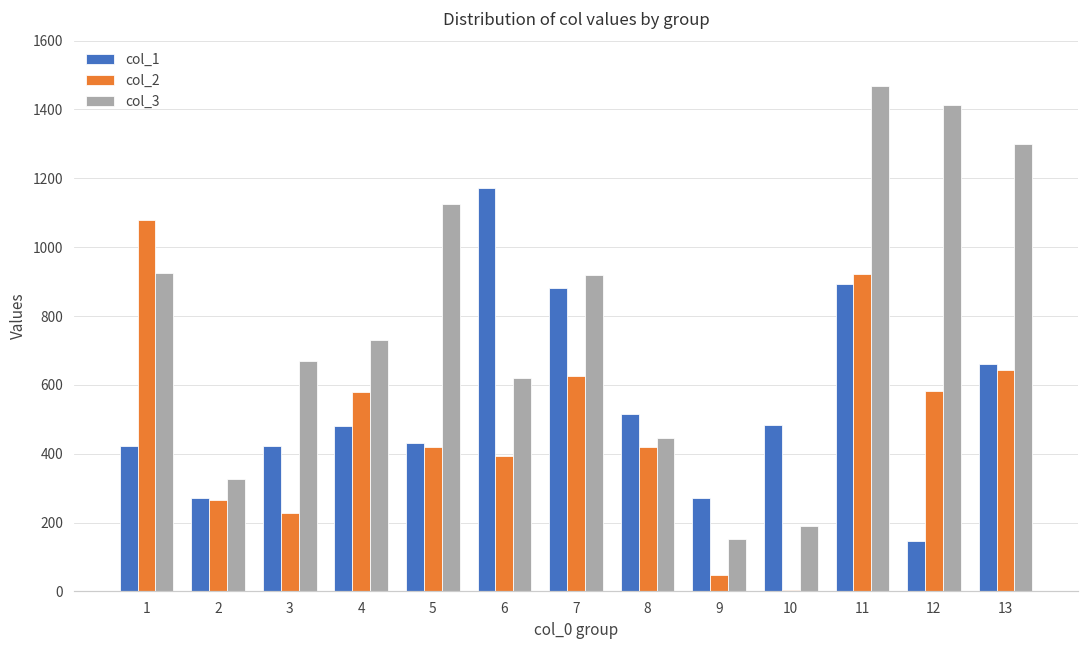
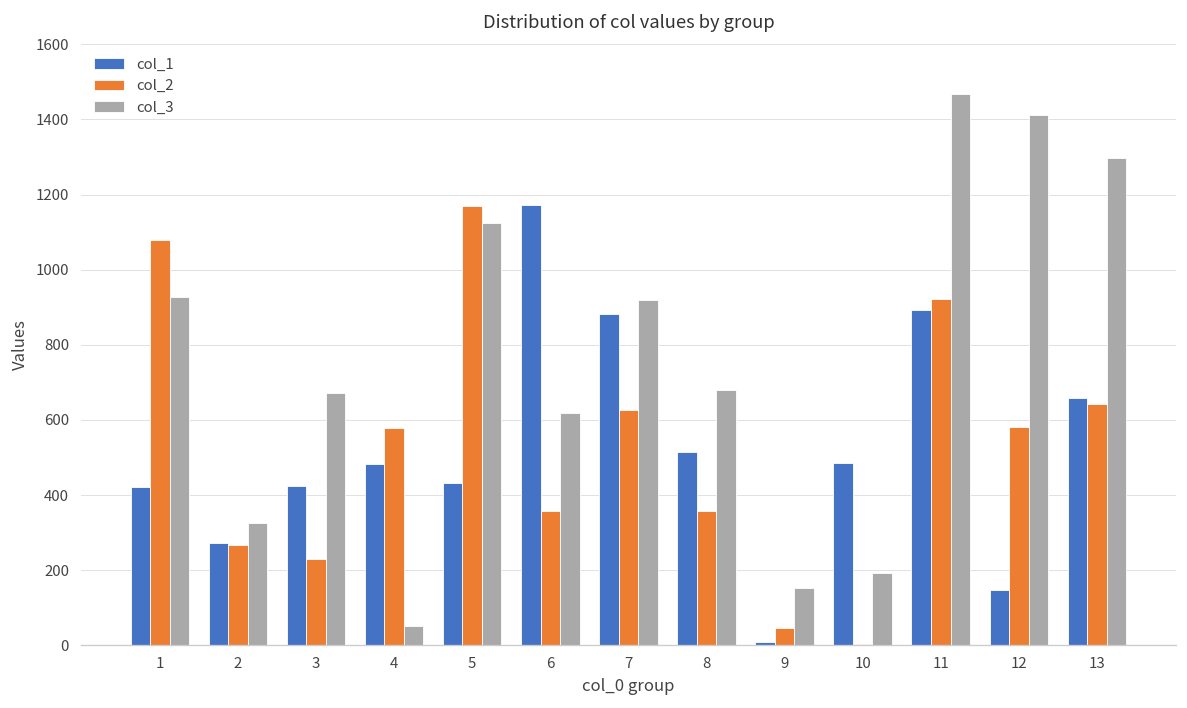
  {
    "col_1": {
      "1": 420,
      "2": 270,
      "3": 420,
      "4": 480,
      "5": 430,
      "6": 1170,
      "7": 880,
      "8": 510,
-     "9": 270,
+     "9": 10,
      "10": 480,
      "11": 890,
      "12": 150,
      "13": 660
    },
    "col_2": {
      "1": 1080,
      "2": 270,
      "3": 230,
      "4": 580,
-     "5": 420,
-     "6": 390,
+     "5": 1170,
+     "6": 360,
      "7": 630,
-     "8": 420,
+     "8": 360,
      "9": 50,
      "11": 920,
      "12": 580,
      "13": 640
    },
    "col_3": {
      "1": 930,
      "2": 330,
      "3": 670,
-     "4": 730,
+     "4": 50,
      "5": 1130,
      "6": 620,
      "7": 920,
-     "8": 450,
+     "8": 680,
      "9": 150,
      "10": 190,
      "11": 1470,
      "12": 1410,
      "13": 1300
    }
  }
